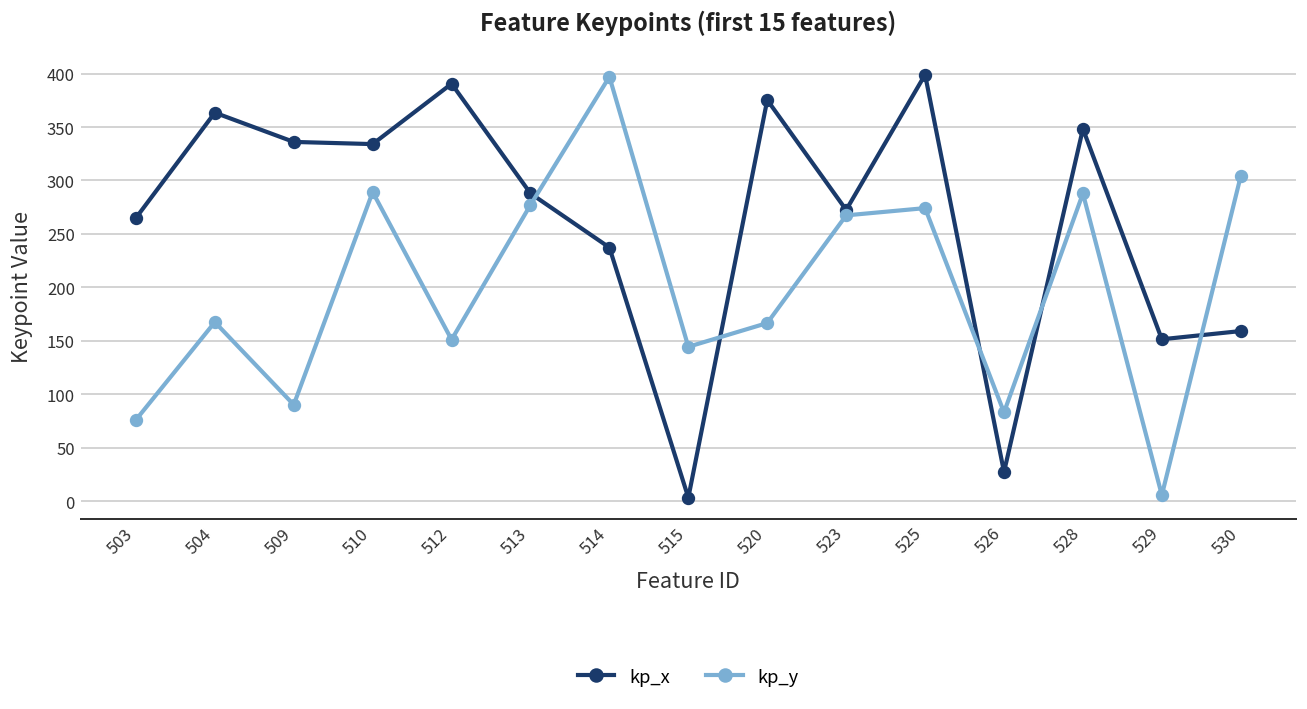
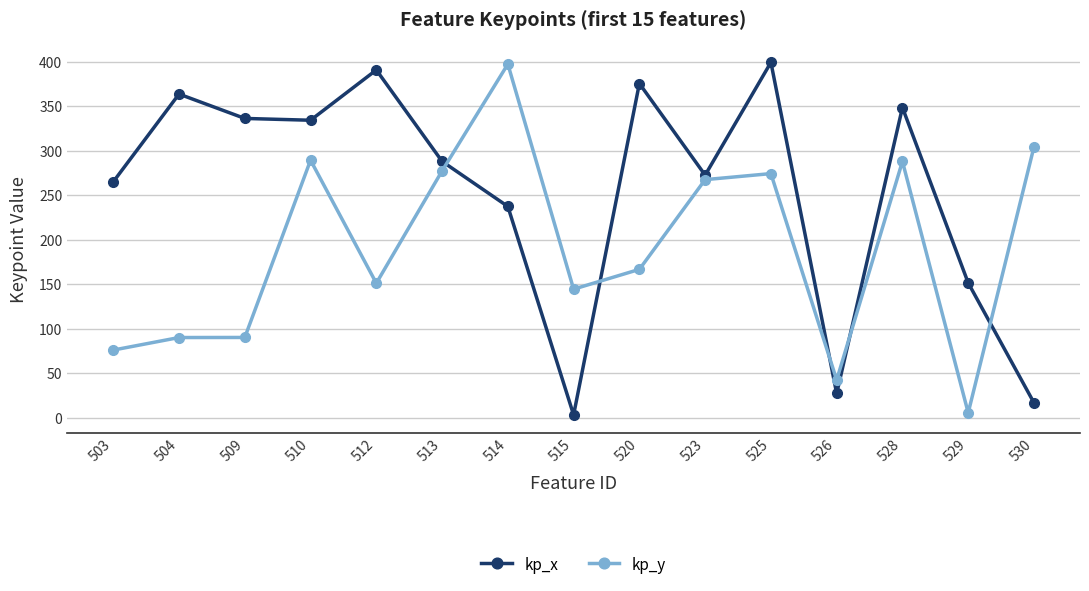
  {
    "kp_x": {
      "503": 260,
      "504": 360,
      "509": 340,
      "510": 330,
      "512": 390,
      "513": 290,
      "514": 240,
      "515": 0,
      "520": 380,
      "523": 270,
      "525": 400,
      "526": 30,
      "528": 350,
      "529": 150,
-     "530": 160
+     "530": 20
    },
    "kp_y": {
      "503": 80,
-     "504": 170,
+     "504": 90,
      "509": 90,
      "510": 290,
      "512": 150,
      "513": 280,
      "514": 400,
      "515": 140,
      "520": 170,
      "523": 270,
      "525": 270,
-     "526": 80,
+     "526": 40,
      "528": 290,
      "529": 10,
      "530": 300
    }
  }
